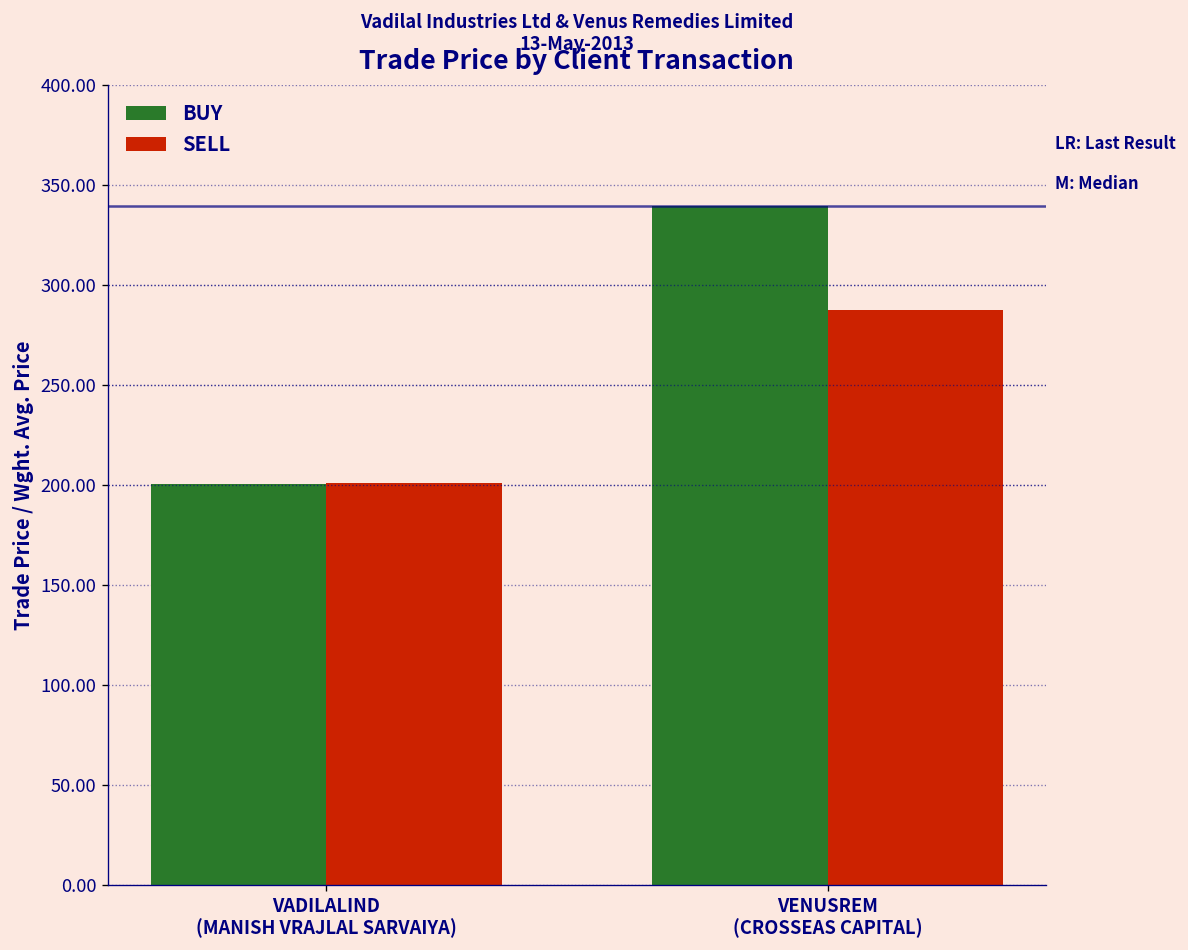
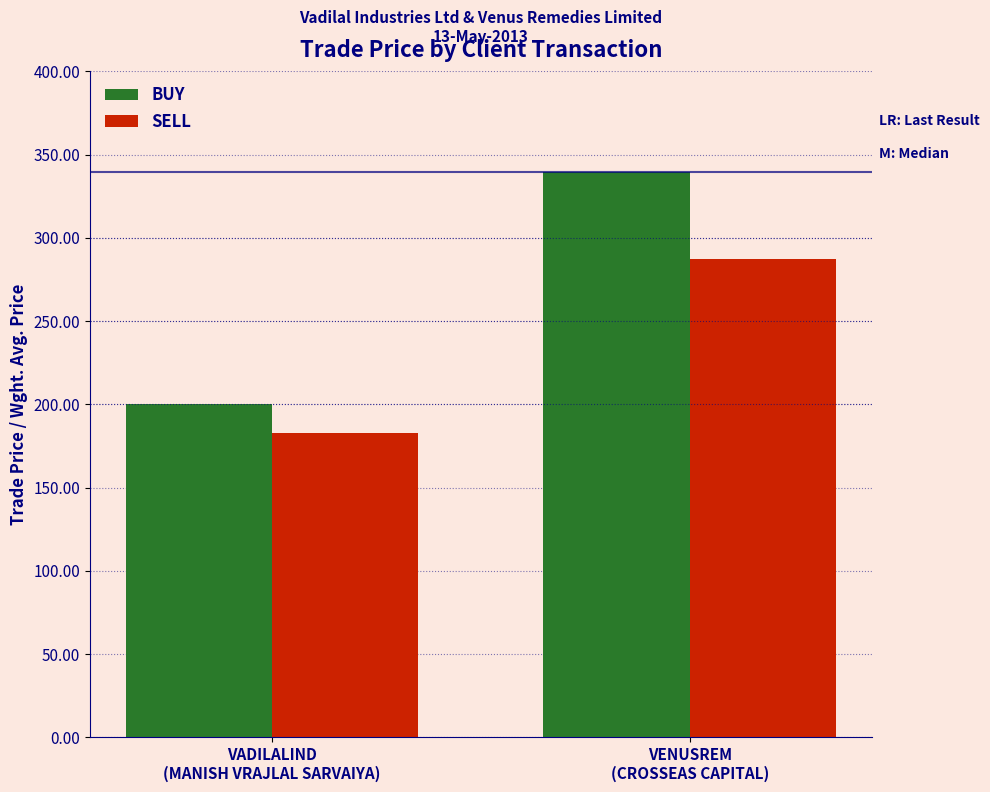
  {
    "BUY": {
      "VADILALIND (MANISH VRAJLAL SARVAIYA)": 200,
      "VENUSREM (CROSSEAS CAPITAL)": 340
    },
    "SELL": {
-     "VADILALIND (MANISH VRAJLAL SARVAIYA)": 201,
+     "VADILALIND (MANISH VRAJLAL SARVAIYA)": 183,
      "VENUSREM (CROSSEAS CAPITAL)": 287
    }
  }
